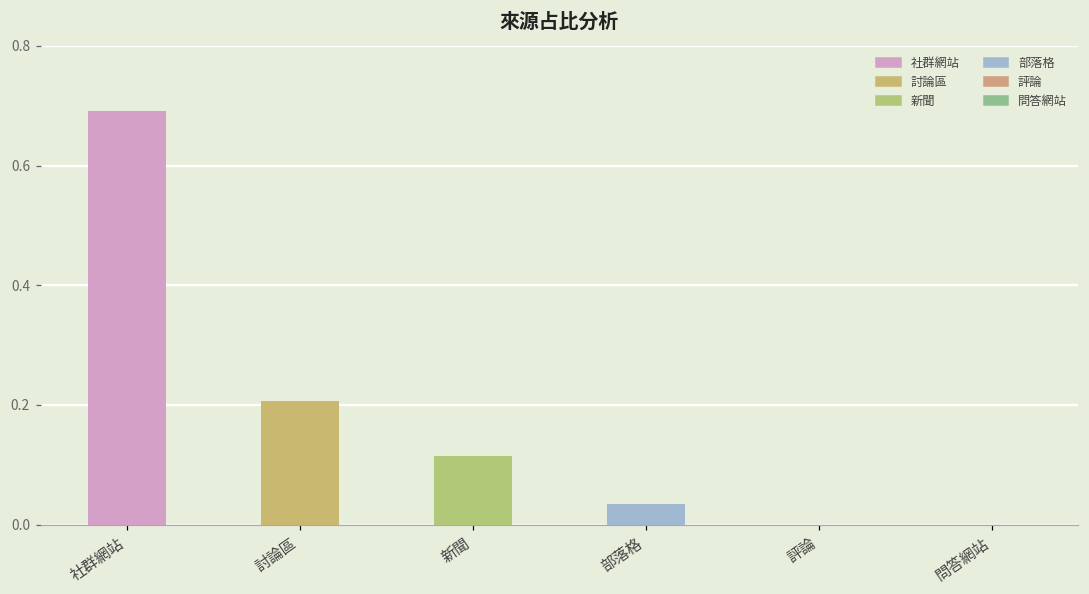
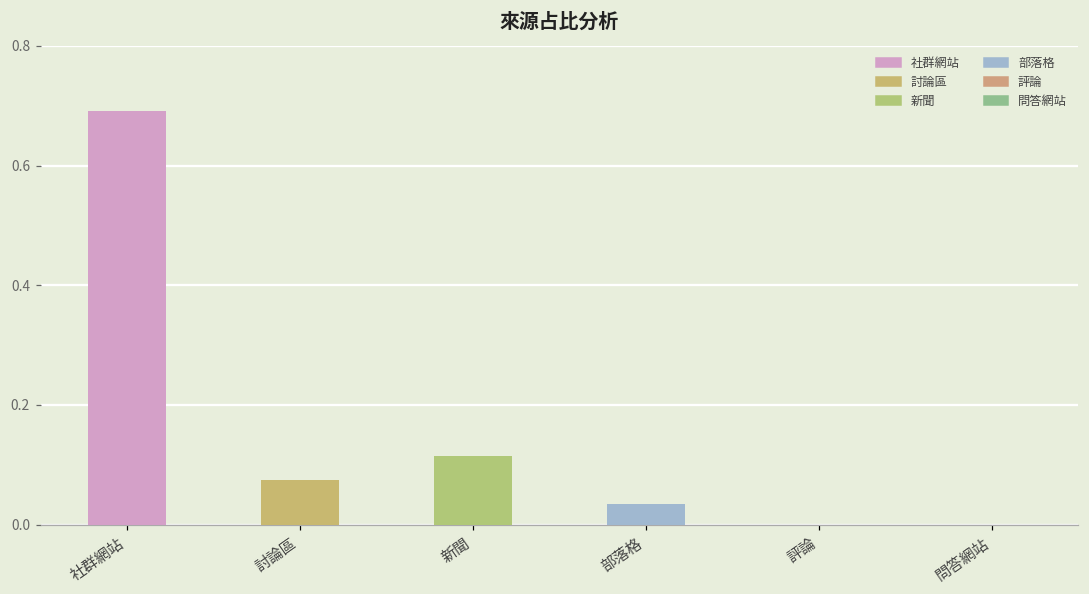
  {
    "社群網站": 0.69,
-   "討論區": 0.21,
+   "討論區": 0.07,
    "新聞": 0.12,
    "部落格": 0.04,
    "評論": 0.00,
    "問答網站": 0.00
  }
